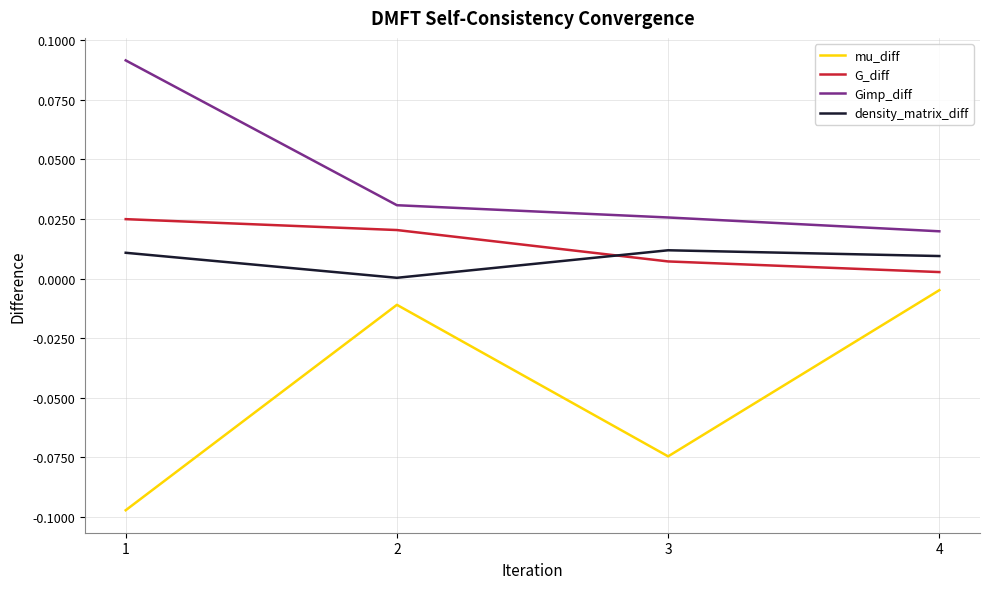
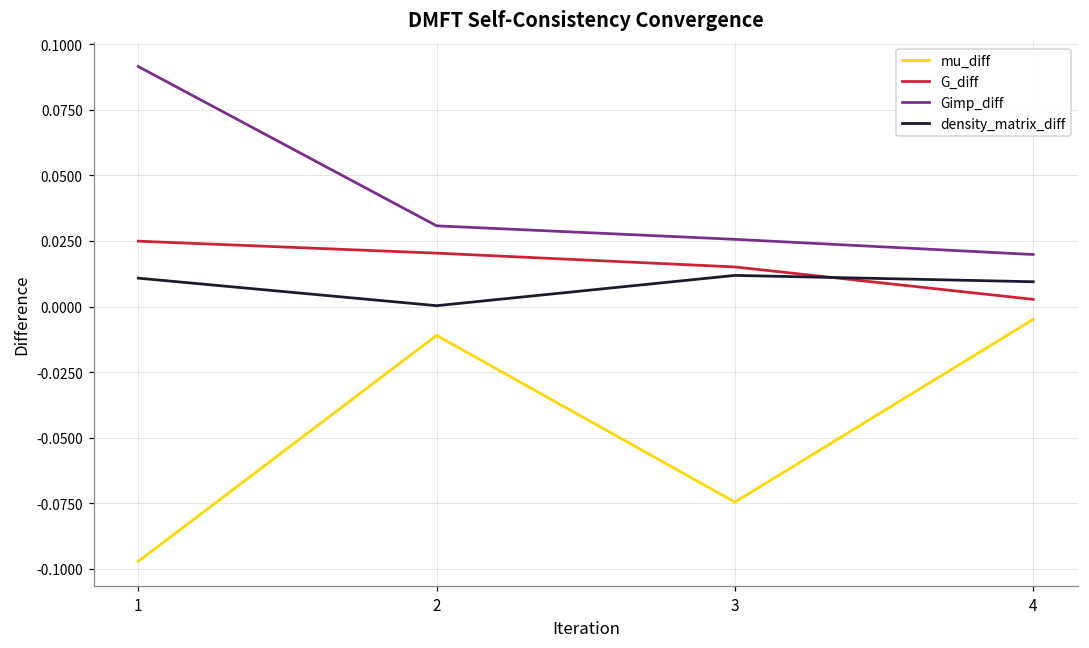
  {
    "mu_diff": {
      "1": -0.097,
      "2": -0.011,
      "3": -0.075,
      "4": -0.005
    },
    "G_diff": {
      "1": 0.025,
      "2": 0.020,
-     "3": 0.007,
+     "3": 0.015,
      "4": 0.003
    },
    "Gimp_diff": {
      "1": 0.092,
      "2": 0.031,
      "3": 0.026,
      "4": 0.020
    },
    "density_matrix_diff": {
      "1": 0.011,
      "2": 0.000,
      "3": 0.012,
      "4": 0.009
    }
  }
